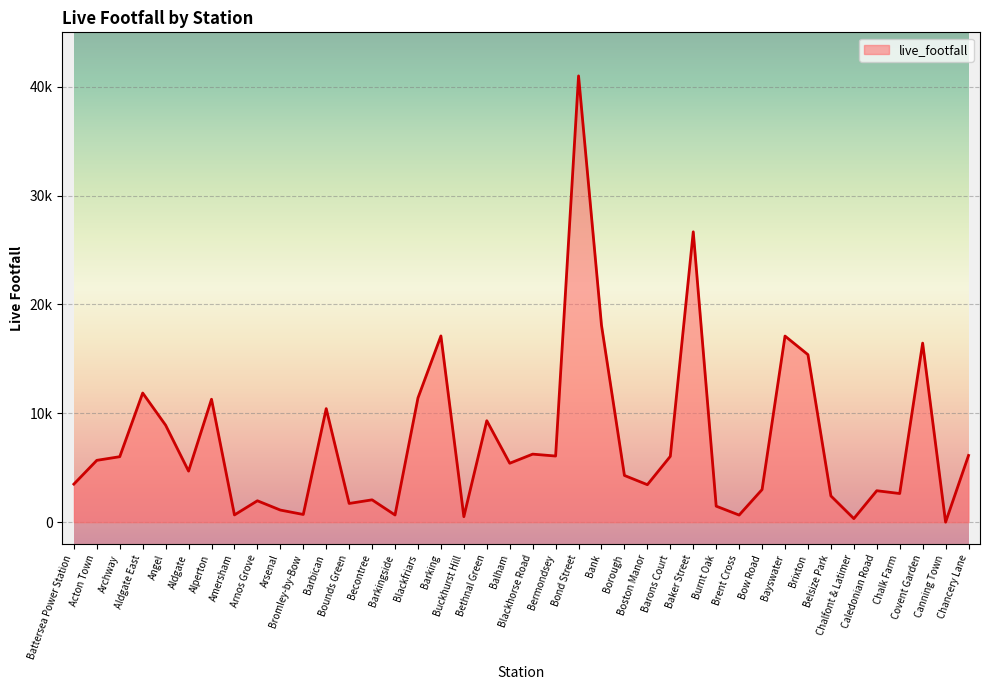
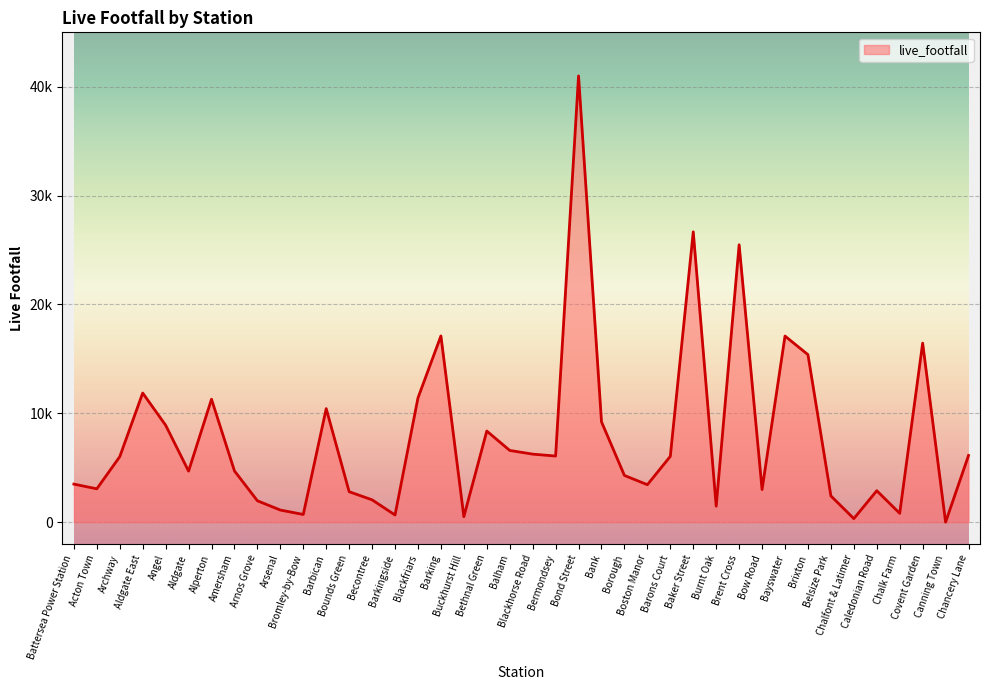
  {
    "Battersea Power Station": 3500,
-   "Acton Town": 5700,
+   "Acton Town": 3100,
    "Archway": 6000,
    "Aldgate East": 11900,
    "Angel": 8900,
    "Aldgate": 4700,
    "Alperton": 11300,
-   "Amersham": 700,
+   "Amersham": 4700,
    "Arnos Grove": 2000,
    "Arsenal": 1100,
    "Bromley-by-Bow": 700,
    "Barbican": 10400,
-   "Bounds Green": 1700,
+   "Bounds Green": 2800,
    "Becontree": 2100,
    "Barkingside": 700,
    "Blackfriars": 11400,
    "Barking": 17100,
    "Buckhurst Hill": 500,
-   "Bethnal Green": 9300,
-   "Balham": 5400,
+   "Bethnal Green": 8400,
+   "Balham": 6600,
    "Blackhorse Road": 6200,
    "Bermondsey": 6100,
    "Bond Street": 41000,
-   "Bank": 18100,
+   "Bank": 9200,
    "Borough": 4300,
    "Boston Manor": 3400,
    "Barons Court": 6000,
    "Baker Street": 26700,
    "Burnt Oak": 1500,
-   "Brent Cross": 700,
+   "Brent Cross": 25500,
    "Bow Road": 3000,
    "Bayswater": 17100,
    "Brixton": 15400,
    "Belsize Park": 2400,
    "Chalfont & Latimer": 300,
    "Caledonian Road": 2900,
-   "Chalk Farm": 2600,
+   "Chalk Farm": 800,
    "Covent Garden": 16400,
    "Canning Town": 0,
    "Chancery Lane": 6100
  }
